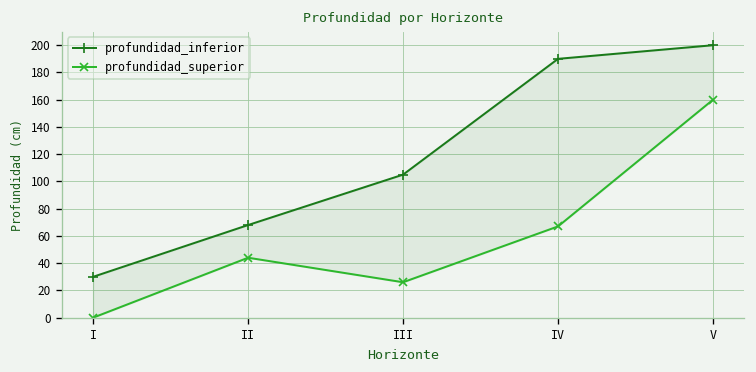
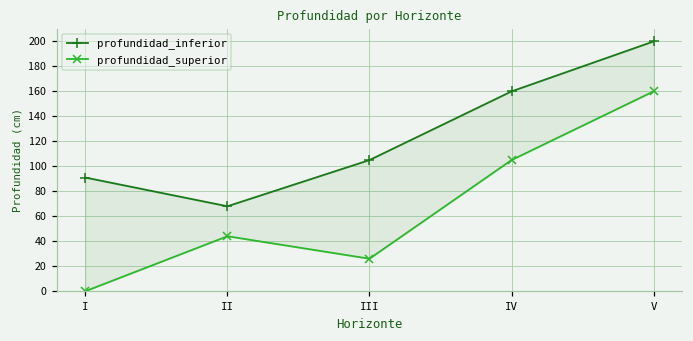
  {
    "profundidad_inferior": {
-     "I": 30,
+     "I": 91,
      "II": 68,
      "III": 105,
-     "IV": 190,
+     "IV": 160,
      "V": 200
    },
    "profundidad_superior": {
      "I": 0,
      "II": 44,
      "III": 26,
-     "IV": 67,
+     "IV": 105,
      "V": 160
    }
  }
